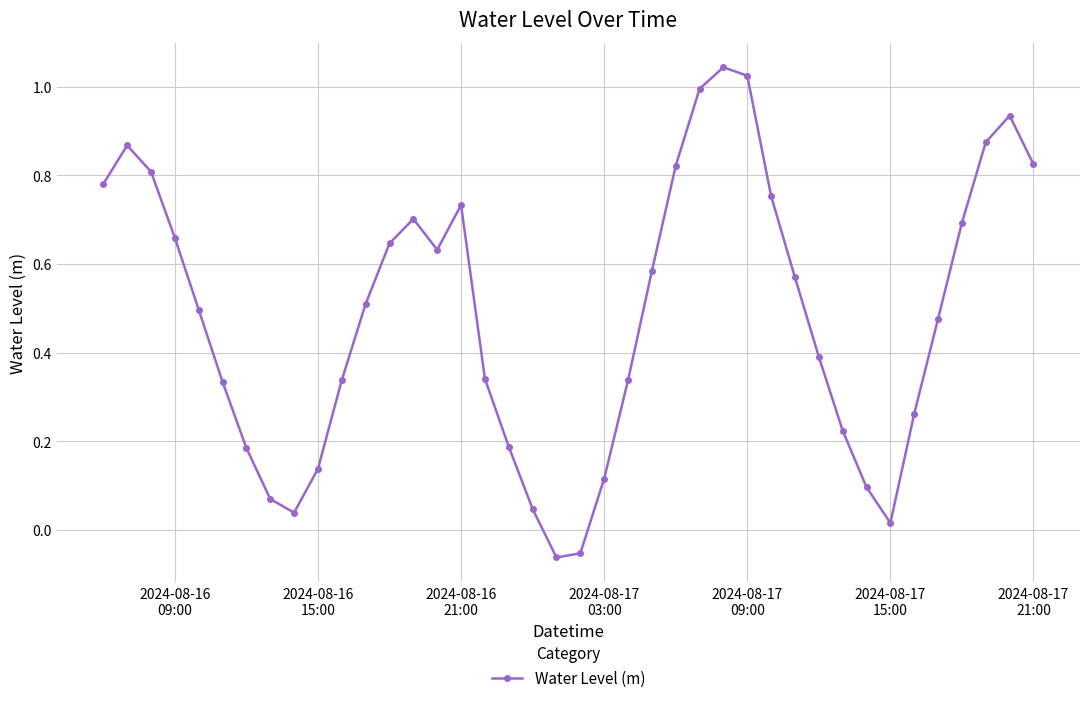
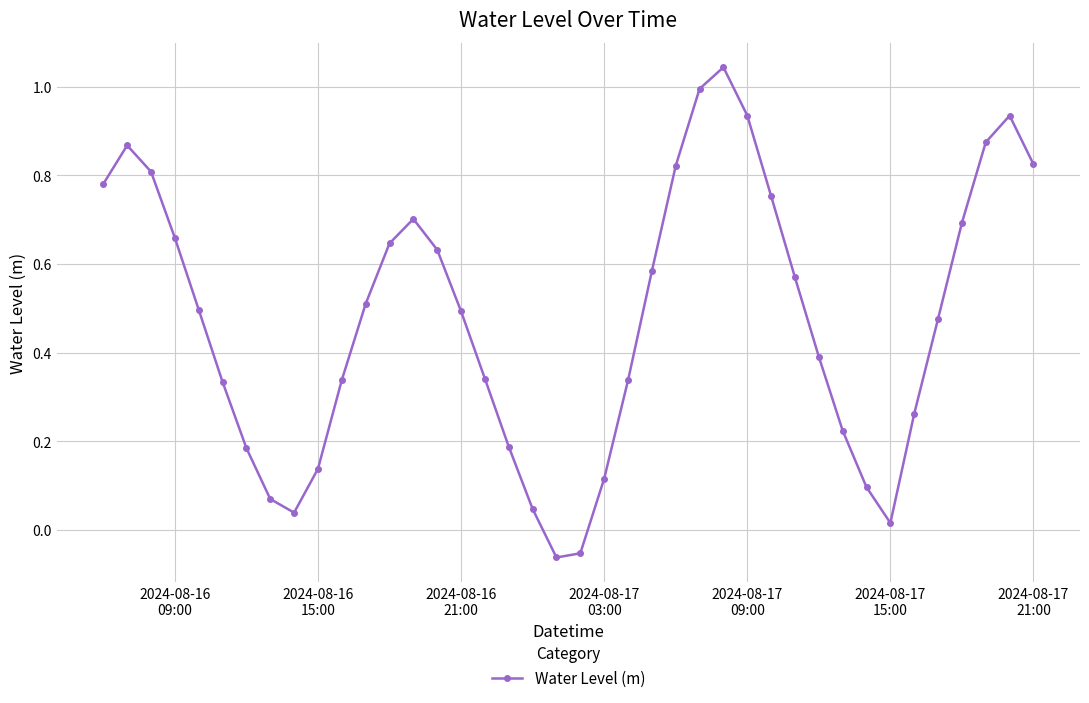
  {
    "2024-08-16 09:00": 0.66,
    "2024-08-16 15:00": 0.14,
-   "2024-08-16 21:00": 0.73,
+   "2024-08-16 21:00": 0.49,
    "2024-08-17 03:00": 0.12,
-   "2024-08-17 09:00": 1.02,
+   "2024-08-17 09:00": 0.93,
    "2024-08-17 15:00": 0.02,
    "2024-08-17 21:00": 0.82
  }
